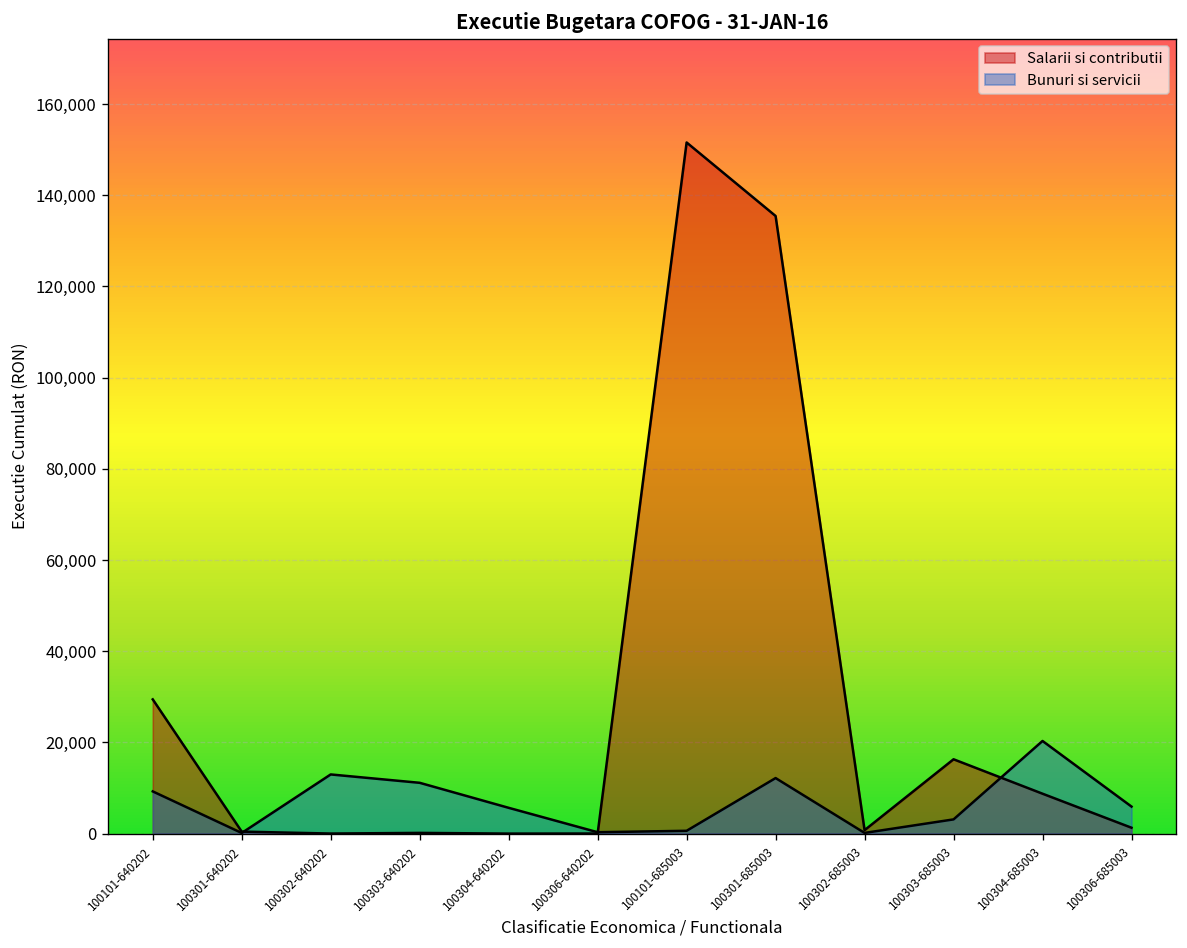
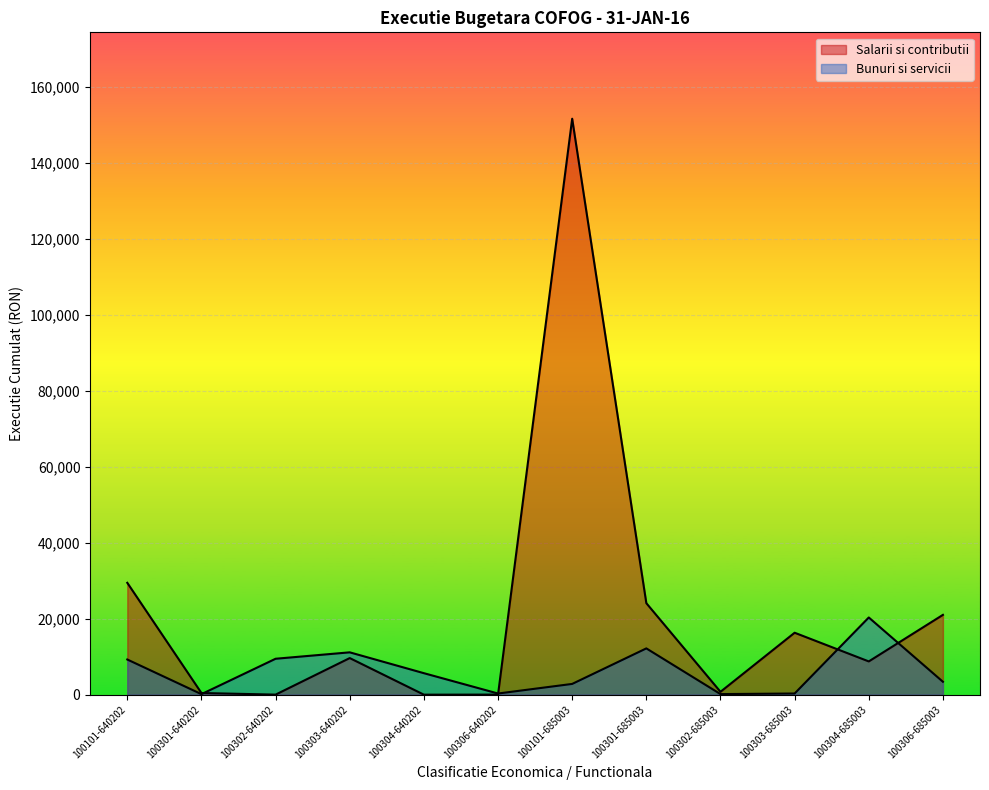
  {
    "Salarii si contributii": {
      "100101-640202": "29,000",
      "100302-640202": "0",
-     "100303-640202": "0",
+     "100303-640202": "10,000",
      "100304-640202": "0",
      "100101-685003": "152,000",
-     "100301-685003": "135,000",
+     "100301-685003": "24,000",
      "100303-685003": "16,000",
      "100304-685003": "9,000",
-     "100306-685003": "1,000"
+     "100306-685003": "21,000"
    },
    "Bunuri si servicii": {
      "100101-640202": "9,000",
-     "100302-640202": "13,000",
+     "100302-640202": "9,000",
      "100303-640202": "11,000",
      "100304-640202": "6,000",
-     "100101-685003": "1,000",
+     "100101-685003": "3,000",
      "100301-685003": "12,000",
-     "100303-685003": "3,000",
+     "100303-685003": "0",
      "100304-685003": "20,000",
-     "100306-685003": "6,000"
+     "100306-685003": "3,000"
    }
  }
